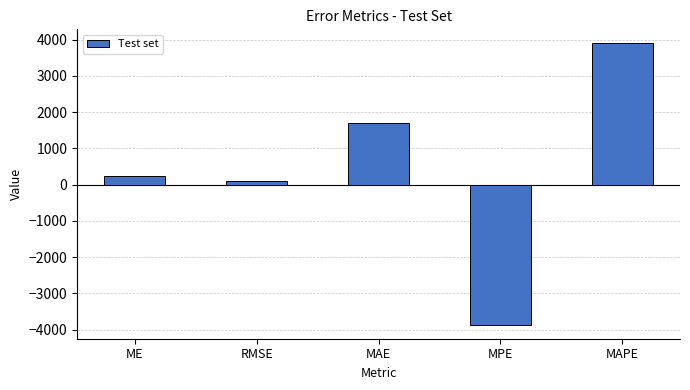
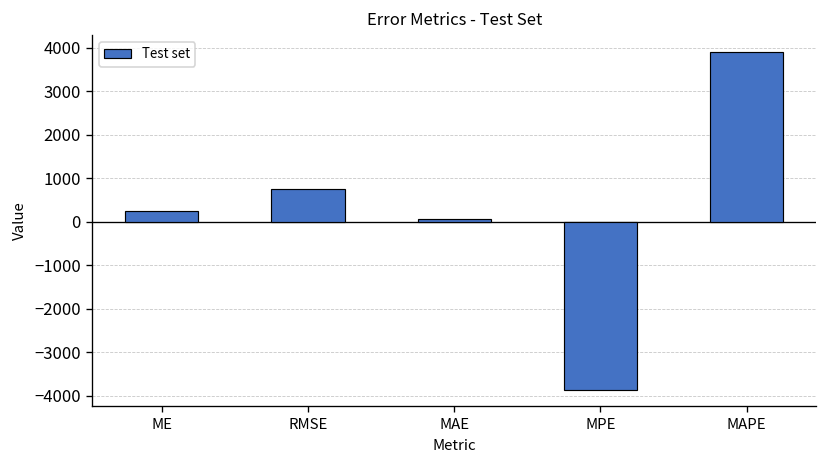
  {
    "ME": 200,
-   "RMSE": 100,
-   "MAE": 1700,
+   "RMSE": 700,
+   "MAE": 100,
    "MPE": -3900,
    "MAPE": 3900
  }
